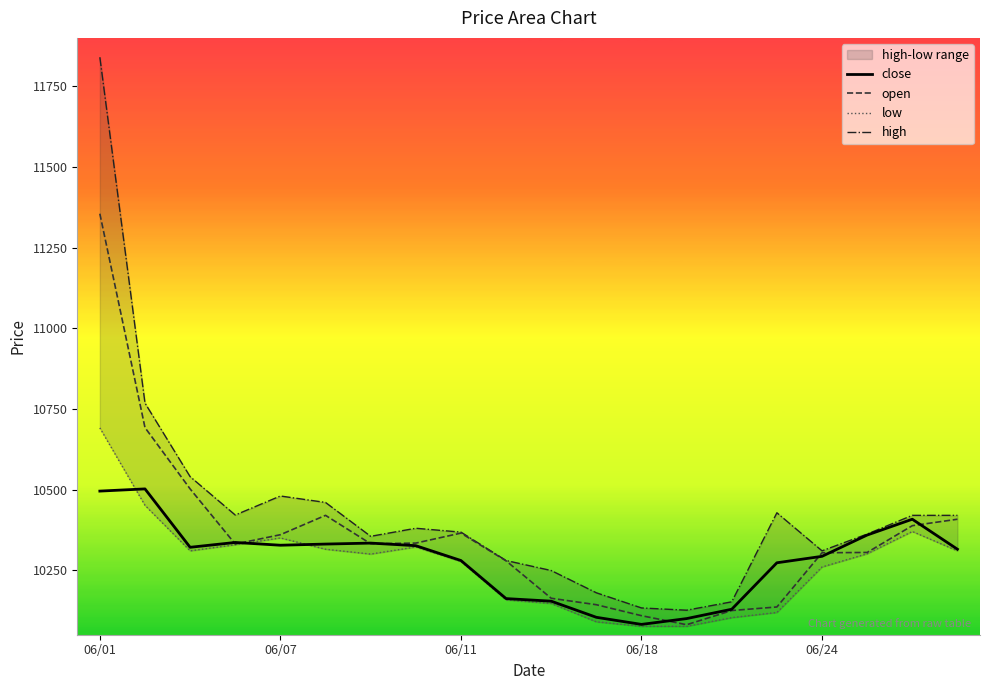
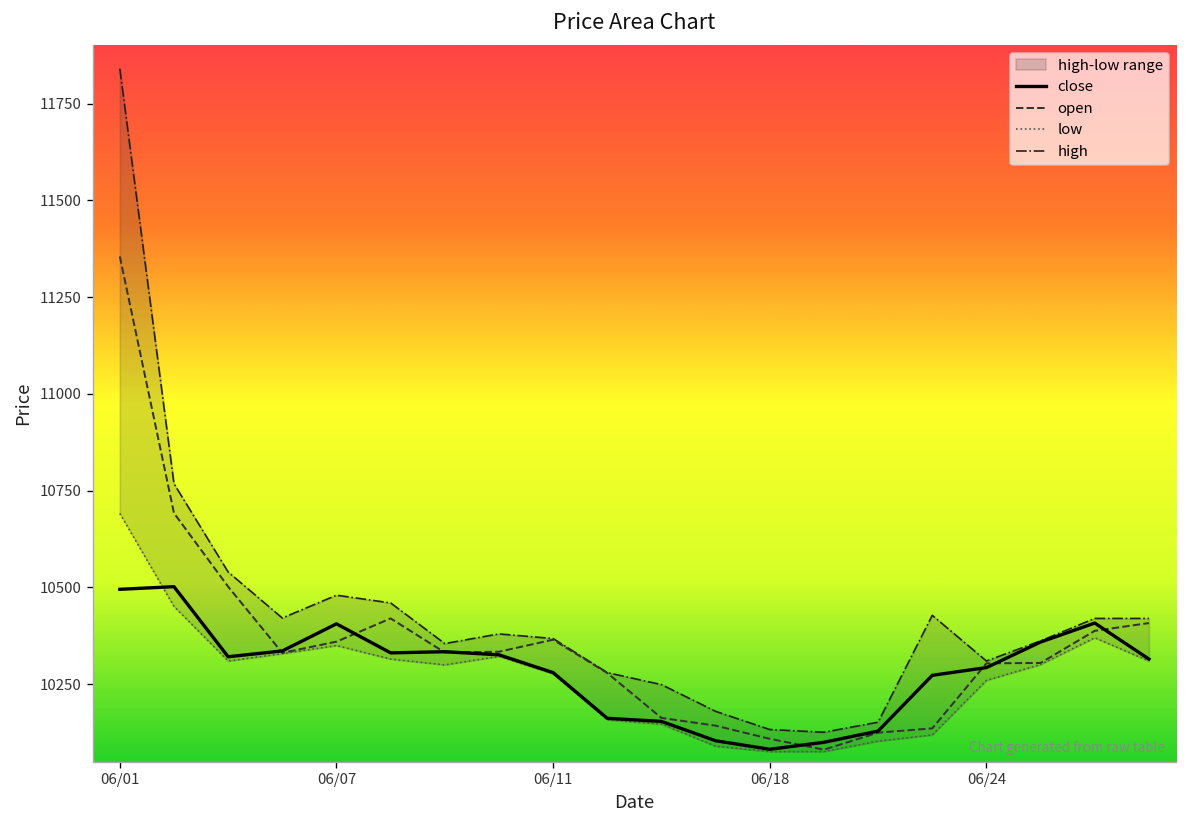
  {
    "close": {
      "06/01": 10500,
-     "06/07": 10330,
+     "06/07": 10410,
      "06/24": 10290
    }
  }
